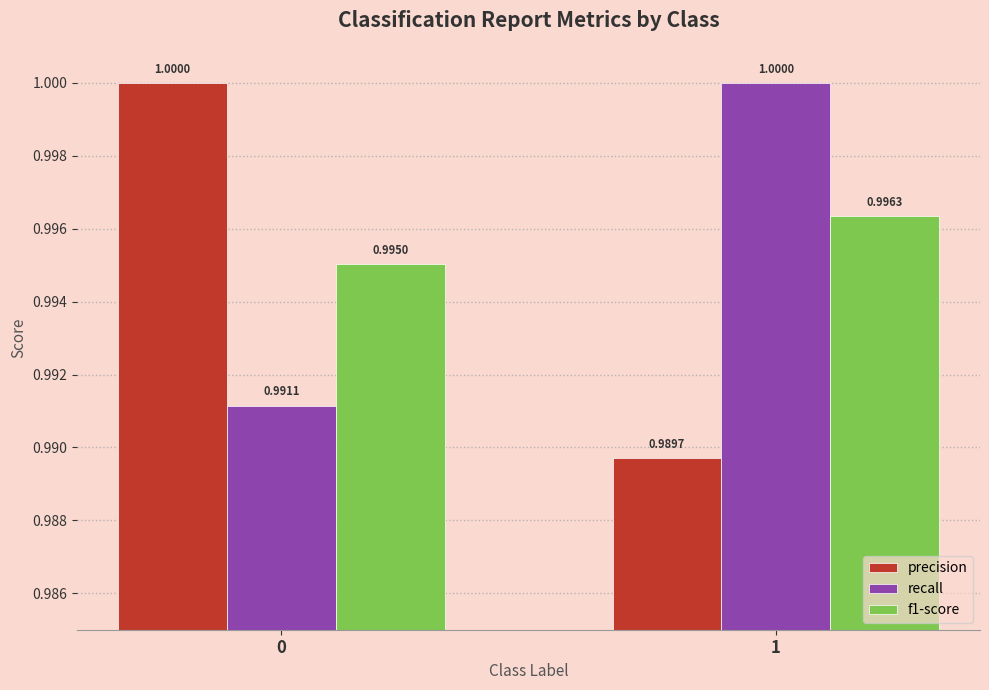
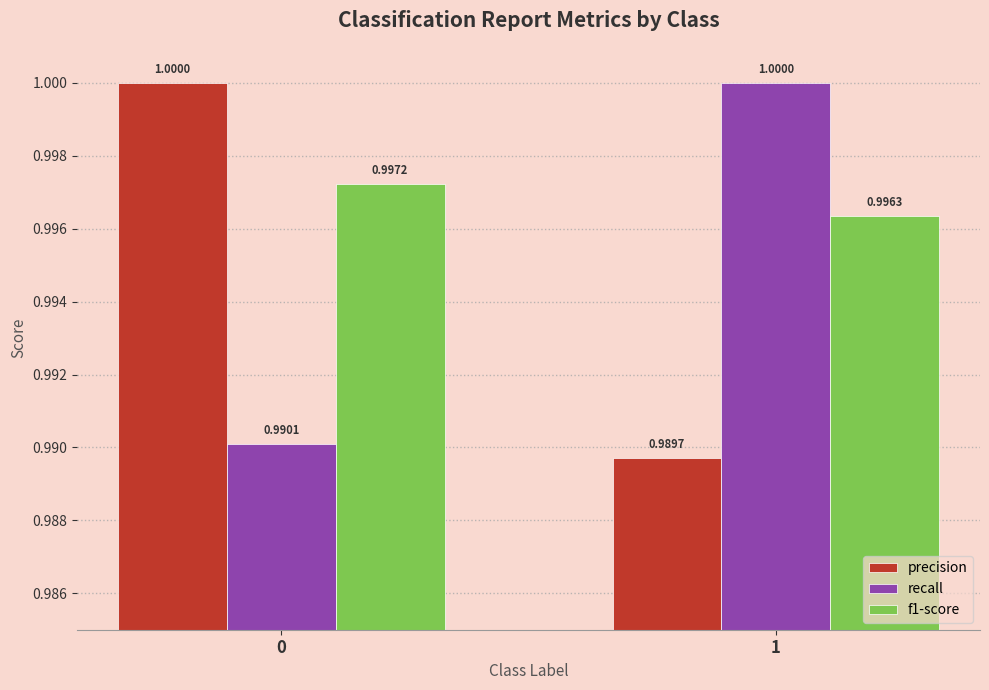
  {
    "precision": {
      "0": 1.0000,
      "1": 0.9897
    },
    "recall": {
-     "0": 0.9911,
+     "0": 0.9901,
      "1": 1.0000
    },
    "f1-score": {
-     "0": 0.9950,
+     "0": 0.9972,
      "1": 0.9963
    }
  }
